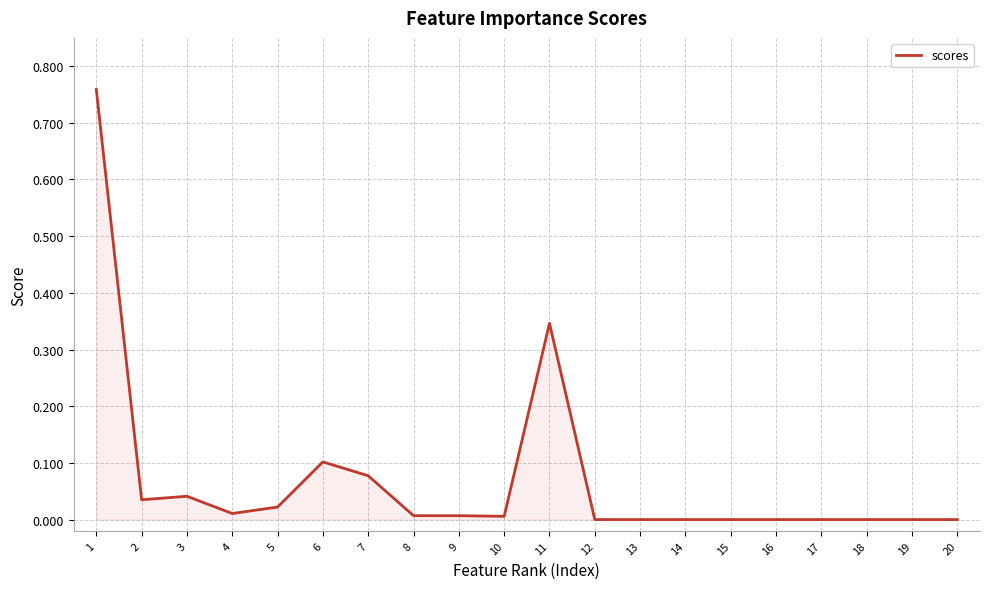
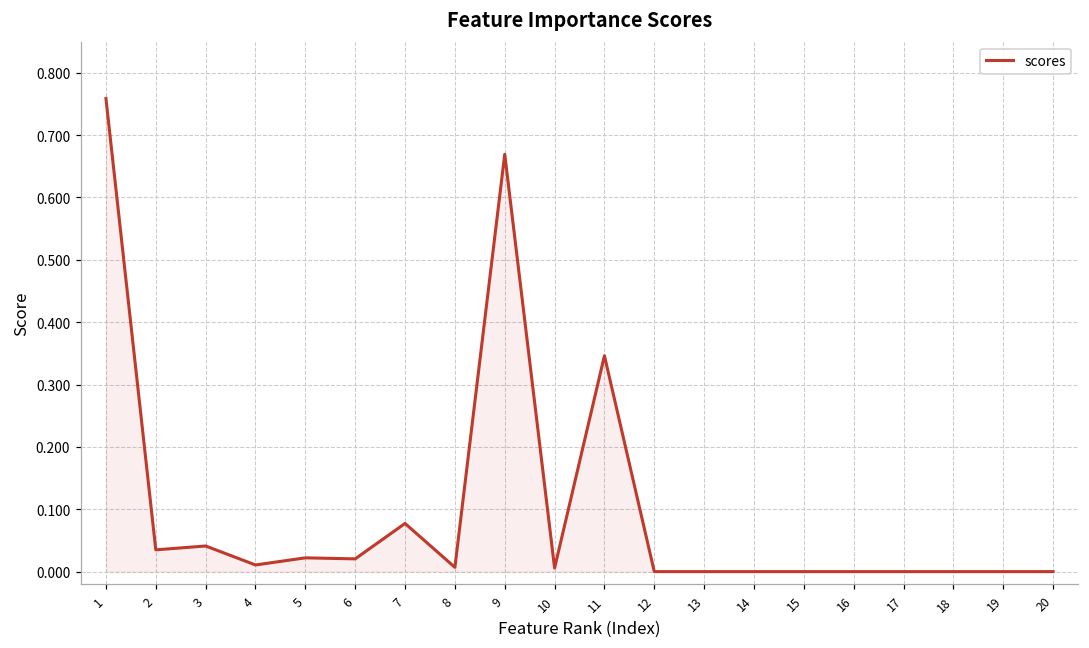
  {
    "1": 0.76,
    "2": 0.03,
    "3": 0.04,
    "4": 0.01,
    "5": 0.02,
-   "6": 0.10,
+   "6": 0.02,
    "7": 0.08,
    "8": 0.01,
-   "9": 0.01,
+   "9": 0.67,
    "10": 0.01,
    "11": 0.35,
    "12": 0.00,
    "13": 0.00,
    "14": 0.00,
    "15": 0.00,
    "16": 0.00,
    "17": 0.00,
    "18": 0.00,
    "19": 0.00,
    "20": 0.00
  }
